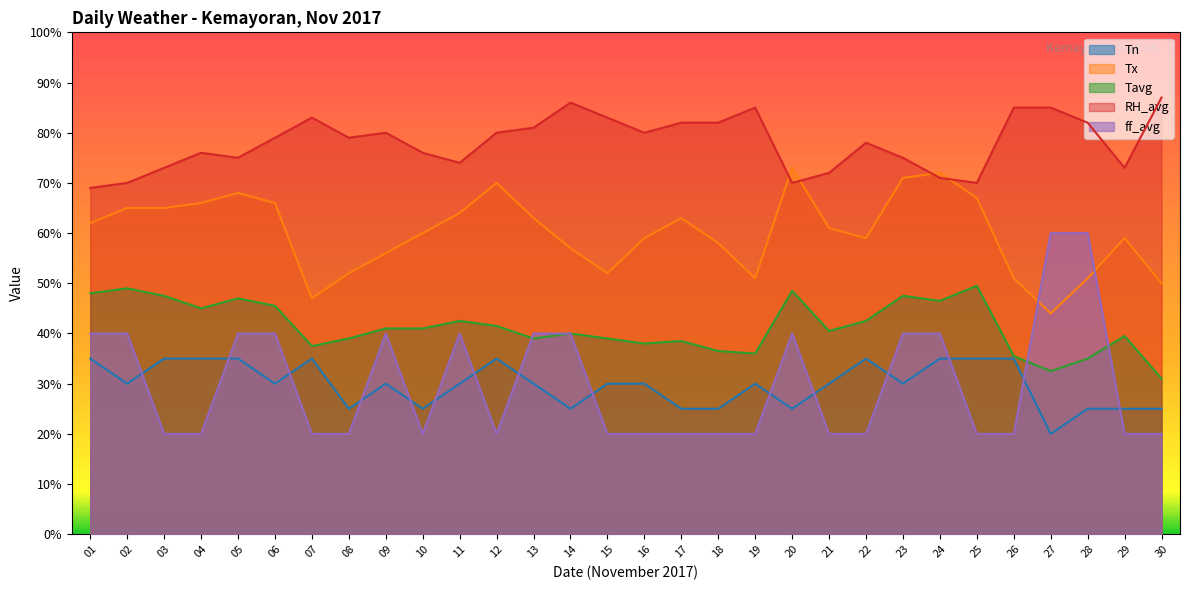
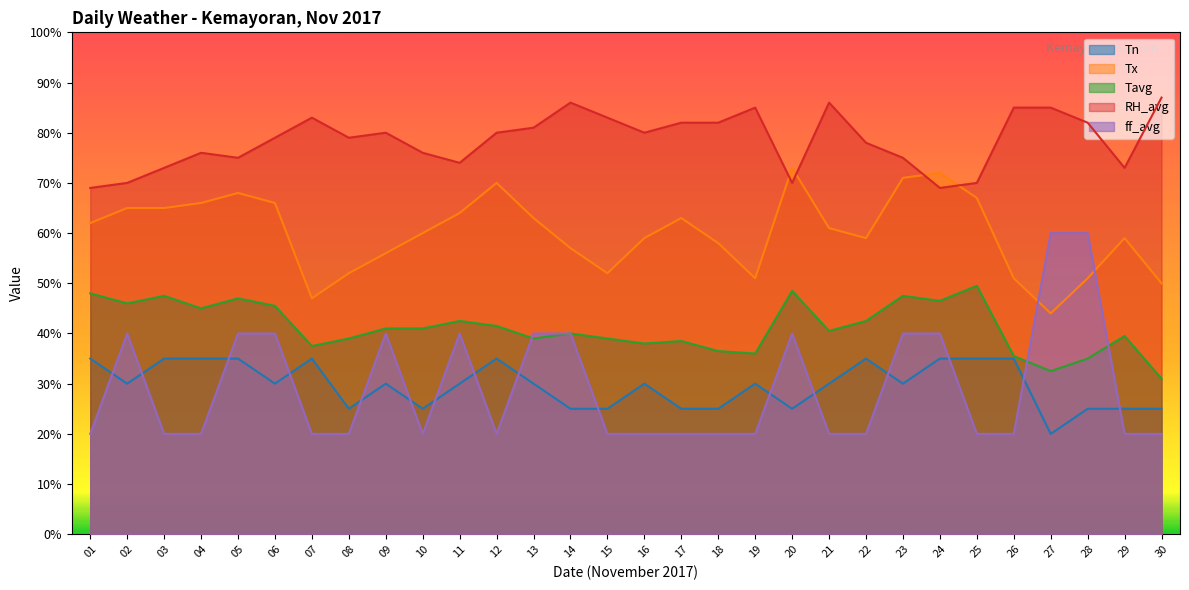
  {
    "Tn": {
      "01": "35%",
      "02": "30%",
      "03": "35%",
      "04": "35%",
      "05": "35%",
      "06": "30%",
      "07": "35%",
      "08": "25%",
      "09": "30%",
      "10": "25%",
      "11": "30%",
      "12": "35%",
      "13": "30%",
      "14": "25%",
-     "15": "30%",
+     "15": "25%",
      "16": "30%",
      "17": "25%",
      "18": "25%",
      "19": "30%",
      "20": "25%",
      "21": "30%",
      "22": "35%",
      "23": "30%",
      "24": "35%",
      "25": "35%",
      "27": "20%",
      "28": "25%",
      "29": "25%",
      "30": "25%"
    },
    "Tx": {
      "01": "62%",
      "02": "65%",
      "03": "65%",
      "04": "66%",
      "05": "68%",
      "06": "66%",
      "07": "47%",
      "08": "52%",
      "09": "56%",
      "10": "60%",
      "11": "64%",
      "12": "70%",
      "13": "63%",
      "14": "57%",
      "15": "52%",
      "16": "59%",
      "17": "63%",
      "18": "58%",
      "19": "51%",
      "20": "73%",
      "21": "61%",
      "22": "59%",
      "23": "71%",
      "24": "72%",
      "25": "67%",
      "26": "51%",
      "27": "44%",
      "28": "51%",
      "29": "59%",
      "30": "50%"
    },
    "Tavg": {
      "01": "48%",
-     "02": "49%",
+     "02": "46%",
      "03": "48%",
      "04": "45%",
      "05": "47%",
      "06": "46%",
      "07": "38%",
      "08": "39%",
      "09": "41%",
      "10": "41%",
      "11": "43%",
      "12": "42%",
      "13": "39%",
      "15": "39%",
      "16": "38%",
      "17": "38%",
      "18": "37%",
      "19": "36%",
      "20": "49%",
      "21": "41%",
      "22": "43%",
      "23": "48%",
      "24": "47%",
      "25": "49%",
      "27": "33%",
      "28": "35%",
      "29": "39%",
      "30": "31%"
    },
    "RH_avg": {
      "01": "69%",
      "02": "70%",
      "03": "73%",
      "04": "76%",
      "05": "75%",
      "06": "79%",
      "07": "83%",
      "08": "79%",
      "09": "80%",
      "10": "76%",
      "11": "74%",
      "12": "80%",
      "13": "81%",
      "14": "86%",
      "15": "83%",
      "16": "80%",
      "17": "82%",
      "18": "82%",
      "19": "85%",
      "20": "70%",
-     "21": "72%",
+     "21": "86%",
      "22": "78%",
      "23": "75%",
-     "24": "71%",
+     "24": "69%",
      "25": "70%",
      "26": "85%",
      "27": "85%",
      "29": "73%"
    },
    "ff_avg": {
-     "01": "40%",
+     "01": "20%",
      "02": "40%",
      "03": "20%",
      "04": "20%",
      "05": "40%",
      "06": "40%",
      "07": "20%",
      "08": "20%",
      "09": "40%",
      "10": "20%",
      "11": "40%",
      "12": "20%",
      "13": "40%",
      "15": "20%",
      "16": "20%",
      "17": "20%",
      "18": "20%",
      "19": "20%",
      "20": "40%",
      "21": "20%",
      "22": "20%",
      "23": "40%",
      "24": "40%",
      "25": "20%",
      "26": "20%",
      "27": "60%",
      "28": "60%",
      "29": "20%",
      "30": "20%"
    }
  }
